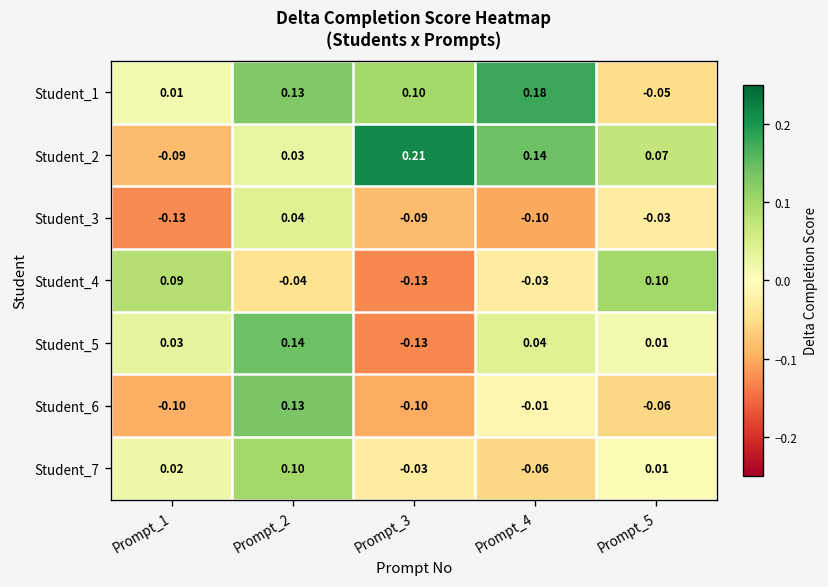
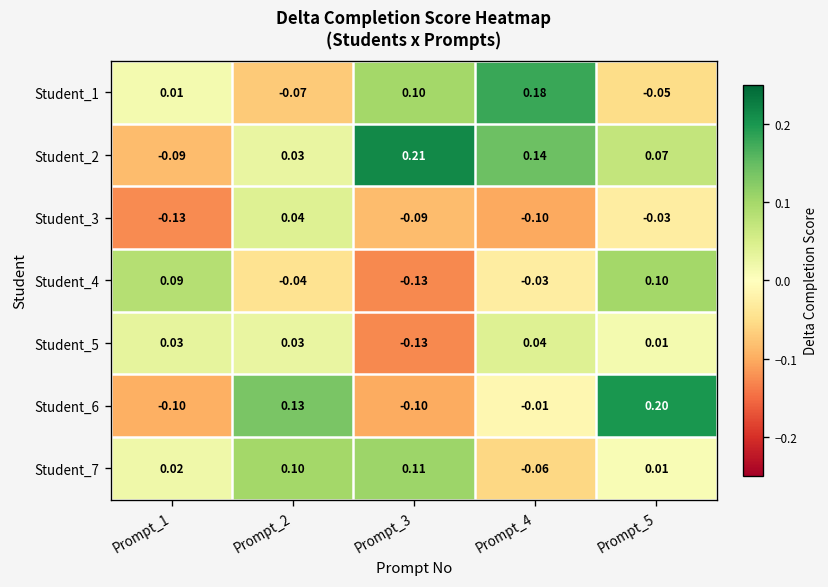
  {
    "Student_1": {
      "Prompt_1": 0.01,
-     "Prompt_2": 0.13,
+     "Prompt_2": -0.07,
      "Prompt_3": 0.10,
      "Prompt_4": 0.18,
      "Prompt_5": -0.05
    },
    "Student_2": {
      "Prompt_1": -0.09,
      "Prompt_2": 0.03,
      "Prompt_3": 0.21,
      "Prompt_4": 0.14,
      "Prompt_5": 0.07
    },
    "Student_3": {
      "Prompt_1": -0.13,
      "Prompt_2": 0.04,
      "Prompt_3": -0.09,
      "Prompt_4": -0.10,
      "Prompt_5": -0.03
    },
    "Student_4": {
      "Prompt_1": 0.09,
      "Prompt_2": -0.04,
      "Prompt_3": -0.13,
      "Prompt_4": -0.03,
      "Prompt_5": 0.10
    },
    "Student_5": {
      "Prompt_1": 0.03,
-     "Prompt_2": 0.14,
+     "Prompt_2": 0.03,
      "Prompt_3": -0.13,
      "Prompt_4": 0.04,
      "Prompt_5": 0.01
    },
    "Student_6": {
      "Prompt_1": -0.10,
      "Prompt_2": 0.13,
      "Prompt_3": -0.10,
      "Prompt_4": -0.01,
-     "Prompt_5": -0.06
+     "Prompt_5": 0.20
    },
    "Student_7": {
      "Prompt_1": 0.02,
      "Prompt_2": 0.10,
-     "Prompt_3": -0.03,
+     "Prompt_3": 0.11,
      "Prompt_4": -0.06,
      "Prompt_5": 0.01
    }
  }
